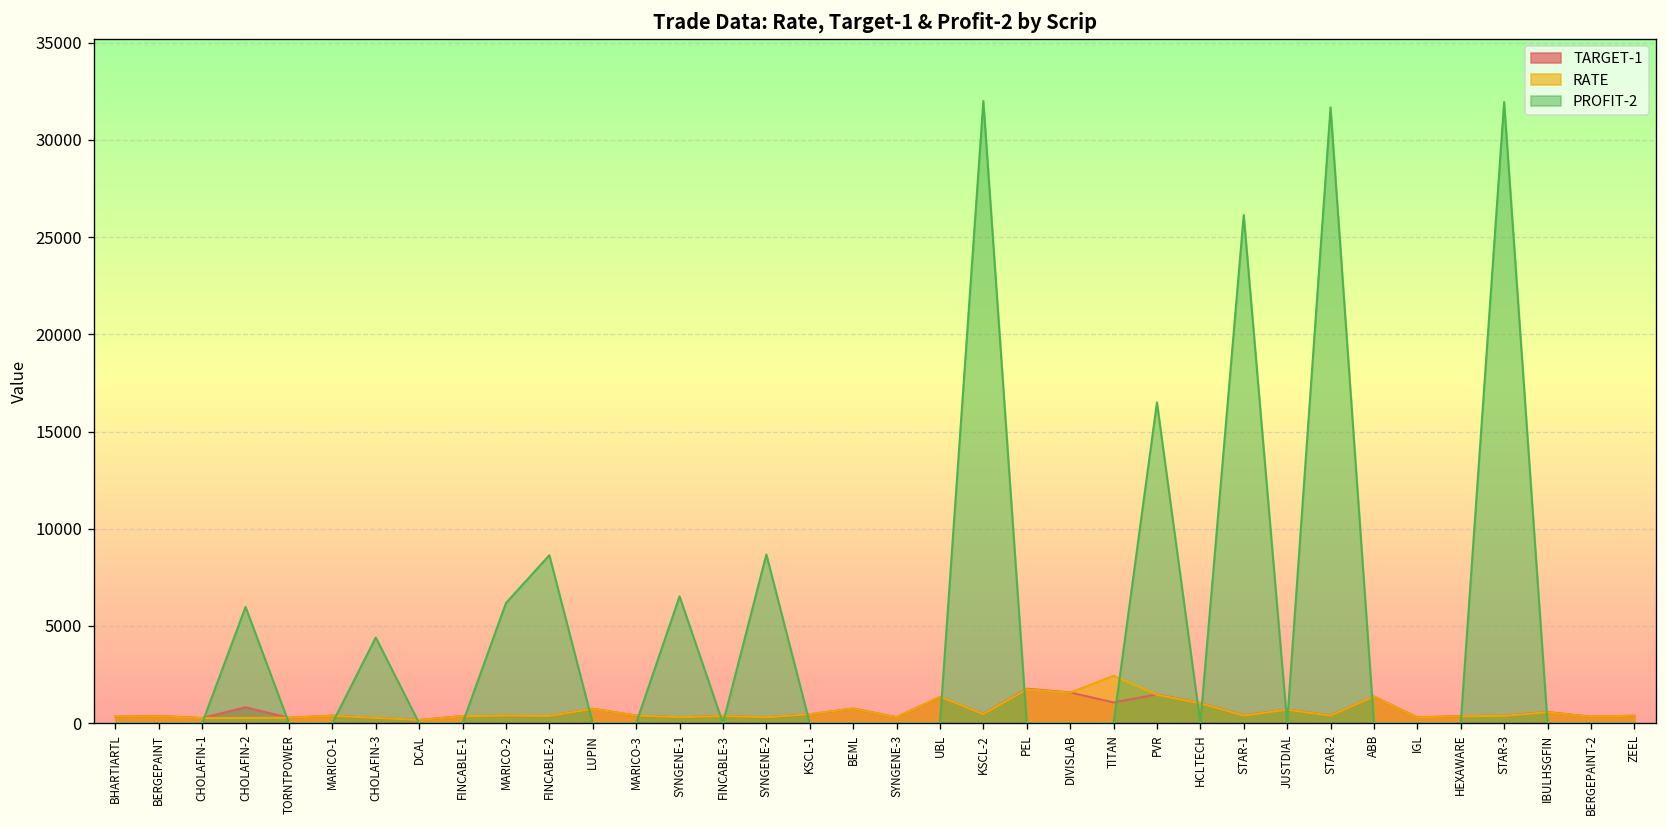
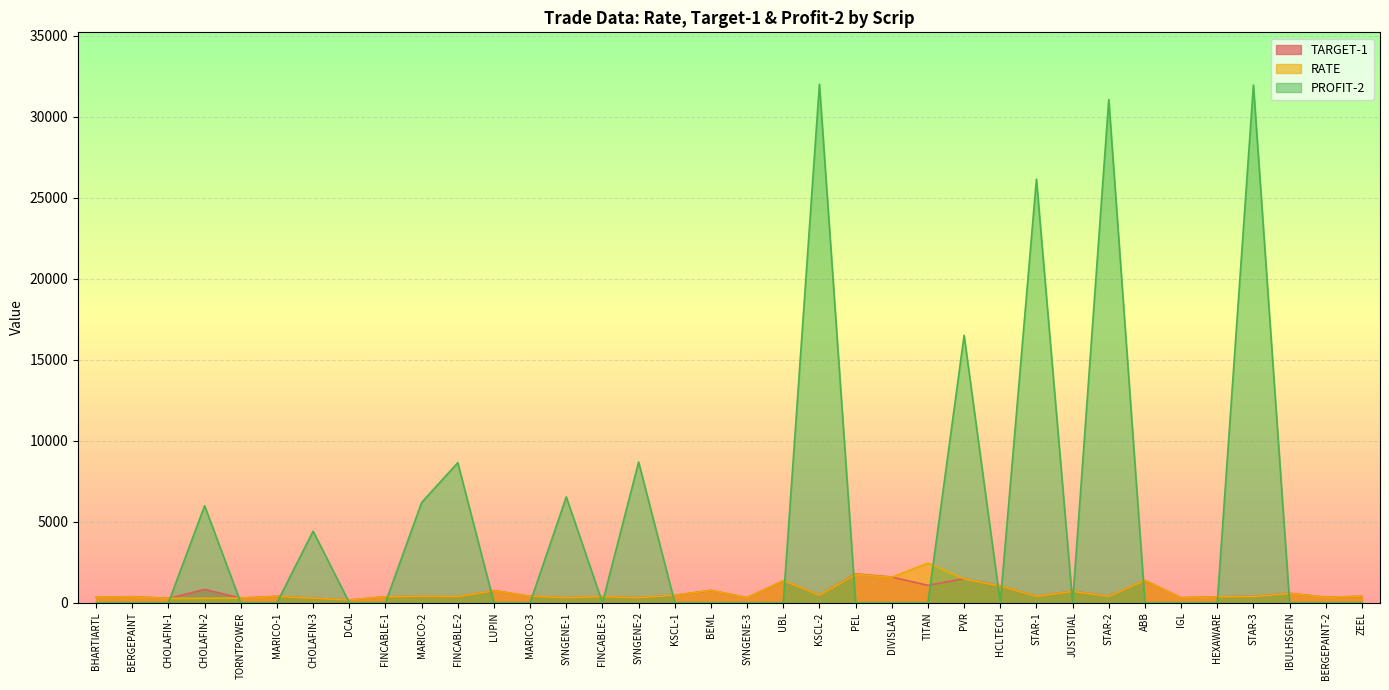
  {
    "TARGET-1": {
      "CHOLAFIN-2": 800,
      "TITAN": 1100
    },
    "RATE": {
      "CHOLAFIN-2": 300,
      "TITAN": 2400
    },
    "PROFIT-2": {
      "BHARTIARTL": 0,
      "BERGEPAINT": 0,
      "CHOLAFIN-1": 0,
      "CHOLAFIN-2": 6000,
      "TORNTPOWER": 0,
      "MARICO-1": 0,
      "CHOLAFIN-3": 4400,
      "DCAL": 0,
      "FINCABLE-1": 0,
      "MARICO-2": 6200,
      "FINCABLE-2": 8600,
      "LUPIN": 0,
      "MARICO-3": 0,
      "SYNGENE-1": 6500,
      "FINCABLE-3": 0,
      "SYNGENE-2": 8700,
      "KSCL-1": 0,
      "BEML": 0,
      "SYNGENE-3": 0,
      "UBL": 0,
      "KSCL-2": 32000,
      "PEL": 0,
      "DIVISLAB": 0,
      "TITAN": 0,
      "PVR": 16500,
      "HCLTECH": 0,
      "STAR-1": 26100,
      "JUSTDIAL": 0,
-     "STAR-2": 31700,
+     "STAR-2": 31100,
      "ABB": 0,
      "IGL": 0,
      "HEXAWARE": 0,
      "STAR-3": 32000,
      "IBULHSGFIN": 0,
      "BERGEPAINT-2": 0,
      "ZEEL": 0
    }
  }
